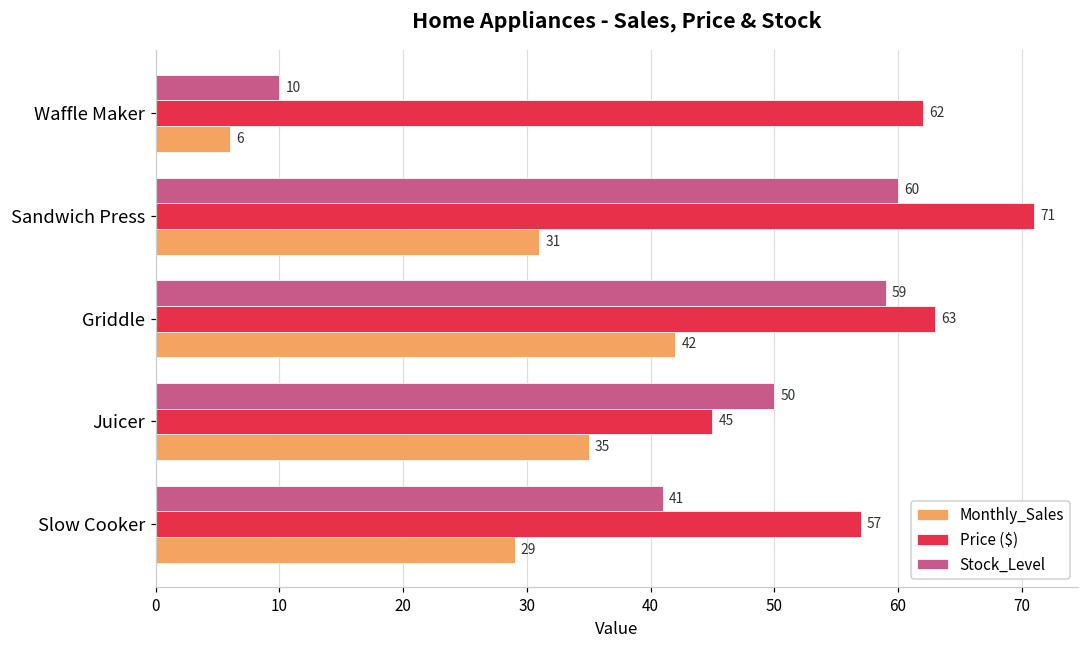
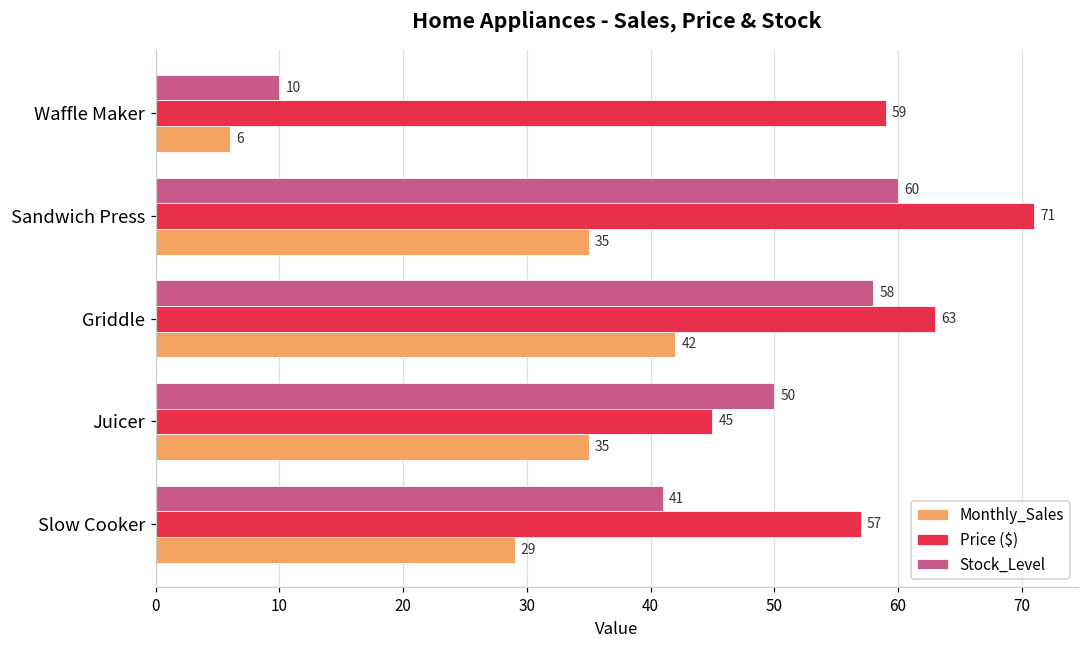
  {
    "Monthly_Sales": {
      "Waffle Maker": 6,
-     "Sandwich Press": 31,
+     "Sandwich Press": 35,
      "Griddle": 42,
      "Juicer": 35,
      "Slow Cooker": 29
    },
    "Price ($)": {
-     "Waffle Maker": 62,
+     "Waffle Maker": 59,
      "Sandwich Press": 71,
      "Griddle": 63,
      "Juicer": 45,
      "Slow Cooker": 57
    },
    "Stock_Level": {
      "Waffle Maker": 10,
      "Sandwich Press": 60,
-     "Griddle": 59,
+     "Griddle": 58,
      "Juicer": 50,
      "Slow Cooker": 41
    }
  }
